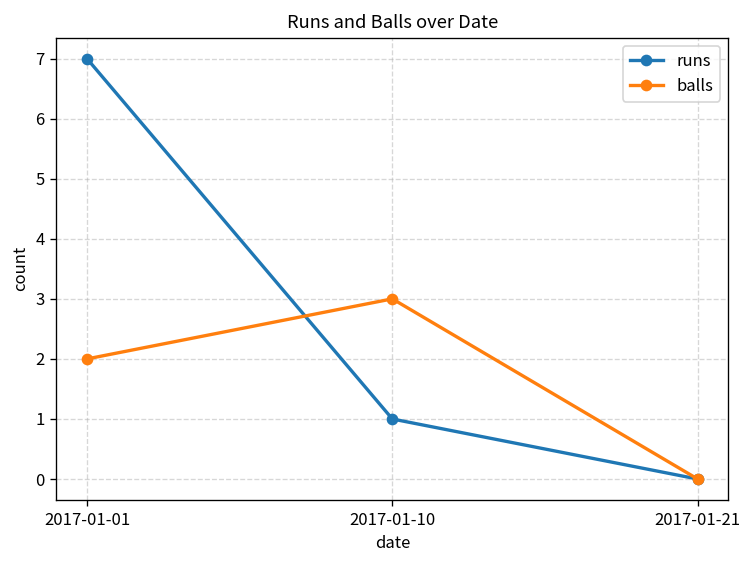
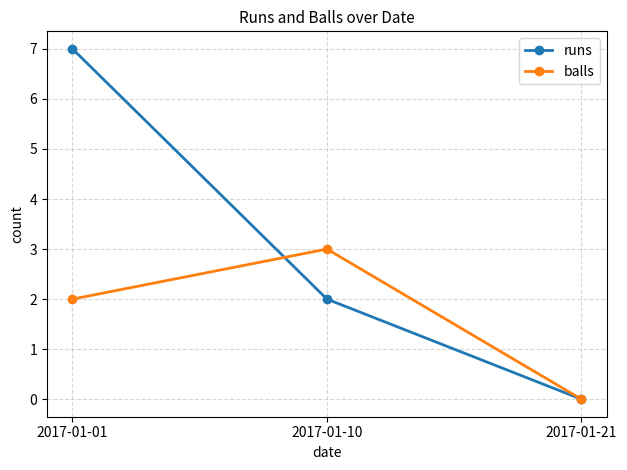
  {
    "runs": {
      "2017-01-01": 7,
-     "2017-01-10": 1
+     "2017-01-10": 2
    },
    "balls": {
      "2017-01-01": 2,
      "2017-01-10": 3
    }
  }
